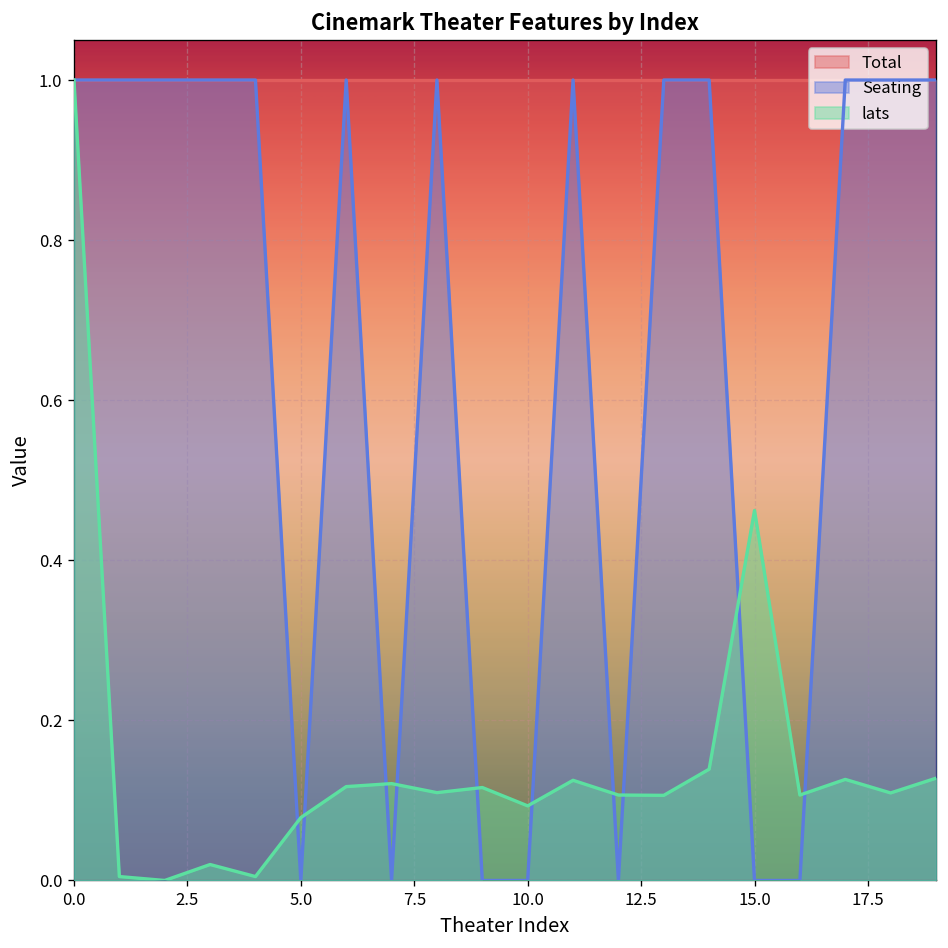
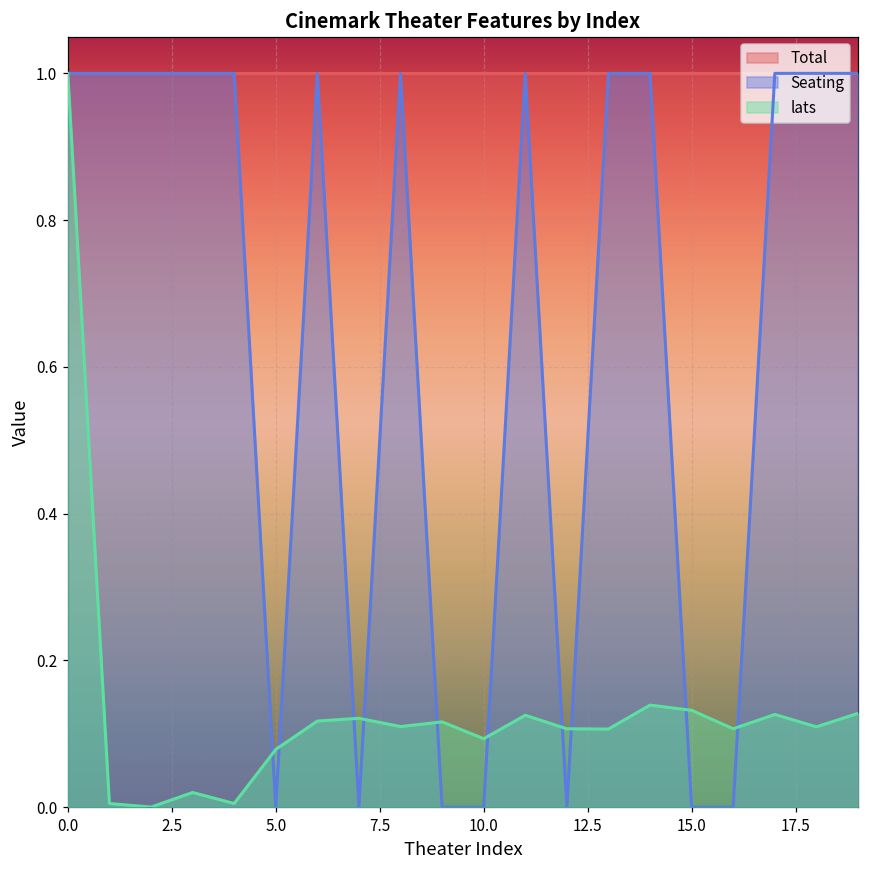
  {
    "Total": {
      "5.0": 1.00,
      "10.0": 1.00,
      "15.0": 1.00
    },
    "Seating": {
      "5.0": 0.00,
      "10.0": 0.00,
      "15.0": 0.00
    },
    "lats": {
      "5.0": 0.08,
      "10.0": 0.09,
-     "15.0": 0.46
+     "15.0": 0.13
    }
  }
